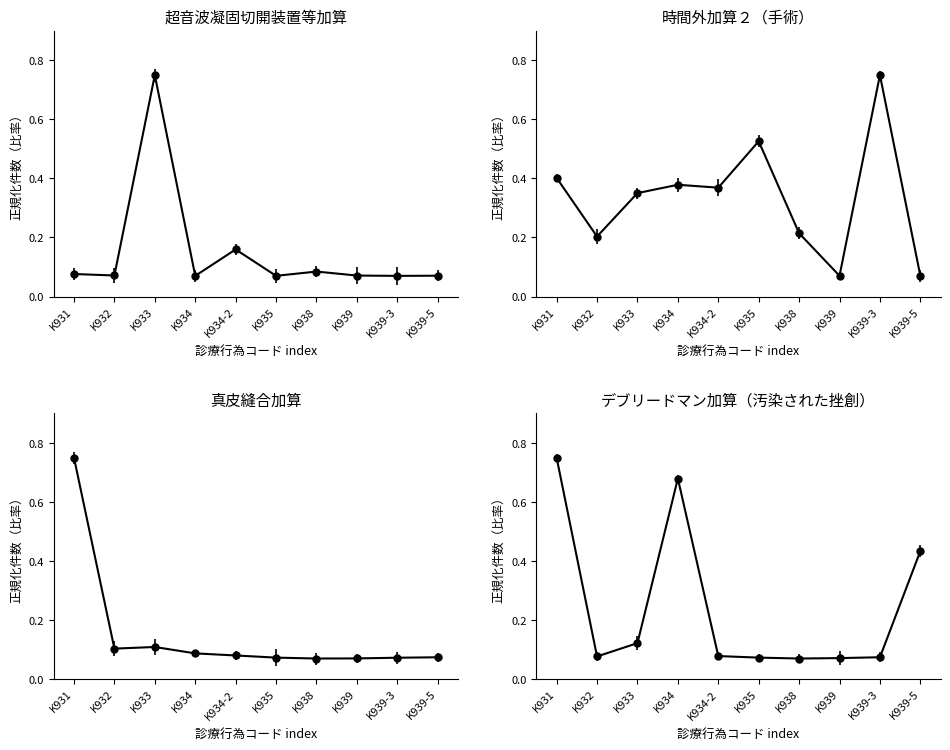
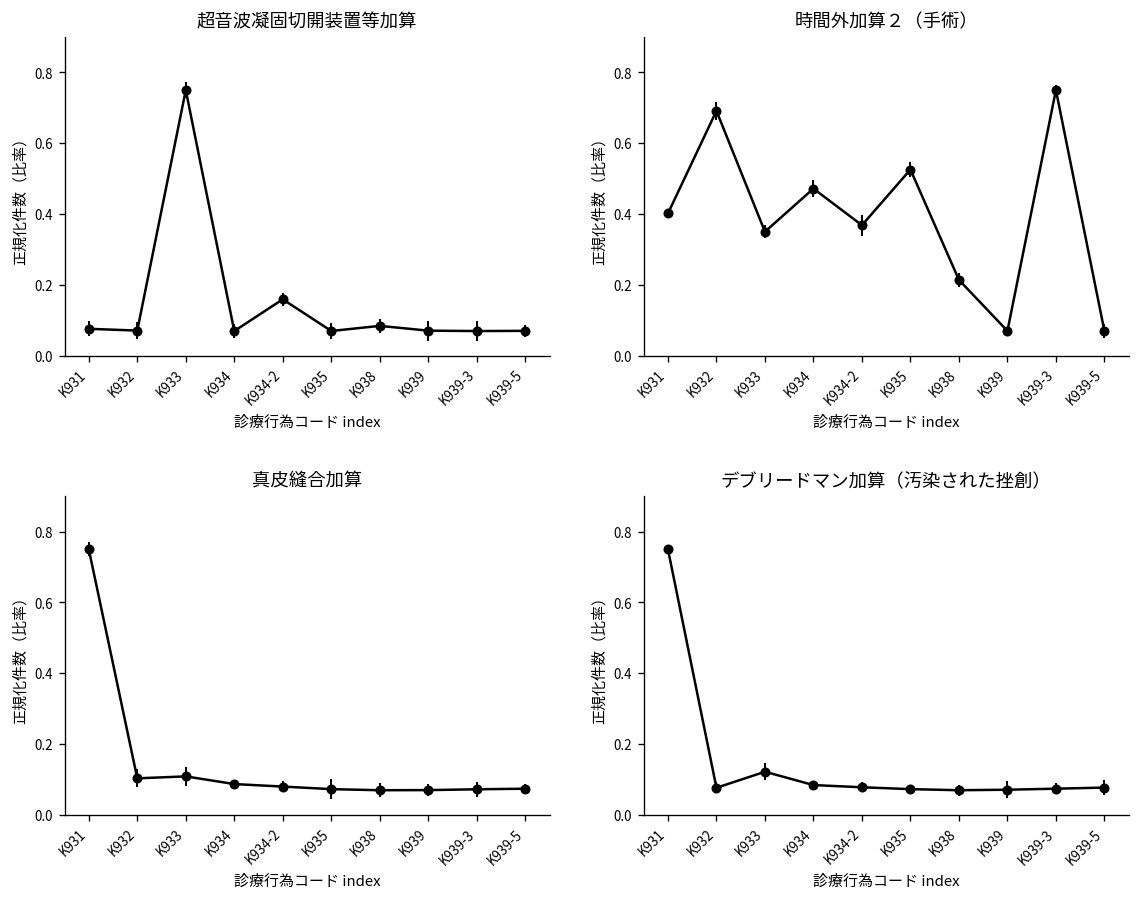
  {
    "超音波凝固切開装置等加算": {
      "K931": 0.08,
      "K932": 0.07,
      "K933": 0.75,
      "K934": 0.07,
      "K934-2": 0.16,
      "K935": 0.07,
      "K938": 0.08,
      "K939": 0.07,
      "K939-3": 0.07,
      "K939-5": 0.07
    },
    "時間外加算２（手術）": {
      "K931": 0.40,
-     "K932": 0.20,
+     "K932": 0.69,
      "K933": 0.35,
-     "K934": 0.38,
+     "K934": 0.47,
      "K934-2": 0.37,
      "K935": 0.53,
      "K938": 0.21,
      "K939": 0.07,
      "K939-3": 0.75,
      "K939-5": 0.07
    },
    "真皮縫合加算": {
      "K931": 0.75,
      "K932": 0.10,
      "K933": 0.11,
      "K934": 0.09,
      "K934-2": 0.08,
      "K935": 0.07,
      "K938": 0.07,
      "K939": 0.07,
      "K939-3": 0.07,
      "K939-5": 0.07
    },
    "デブリードマン加算（汚染された挫創）": {
      "K931": 0.75,
      "K932": 0.08,
      "K933": 0.12,
-     "K934": 0.68,
+     "K934": 0.08,
      "K934-2": 0.08,
      "K935": 0.07,
      "K938": 0.07,
      "K939": 0.07,
      "K939-3": 0.07,
-     "K939-5": 0.43
+     "K939-5": 0.08
    }
  }
